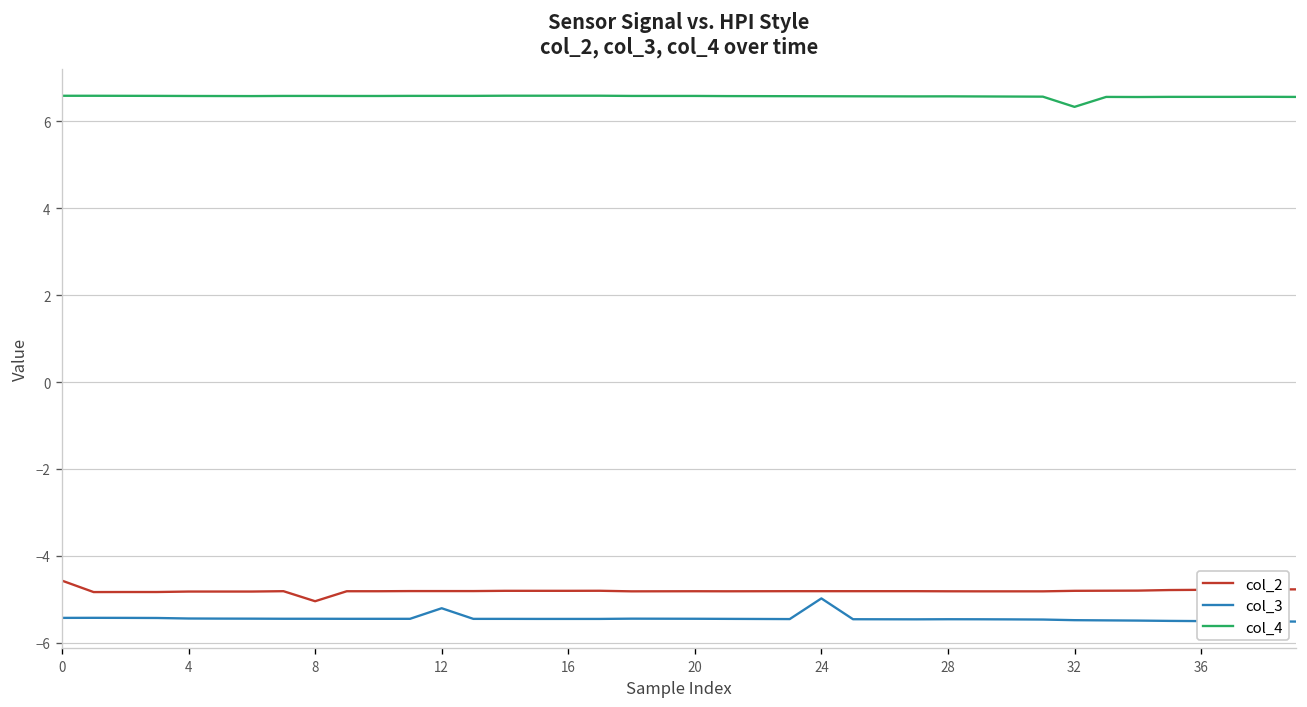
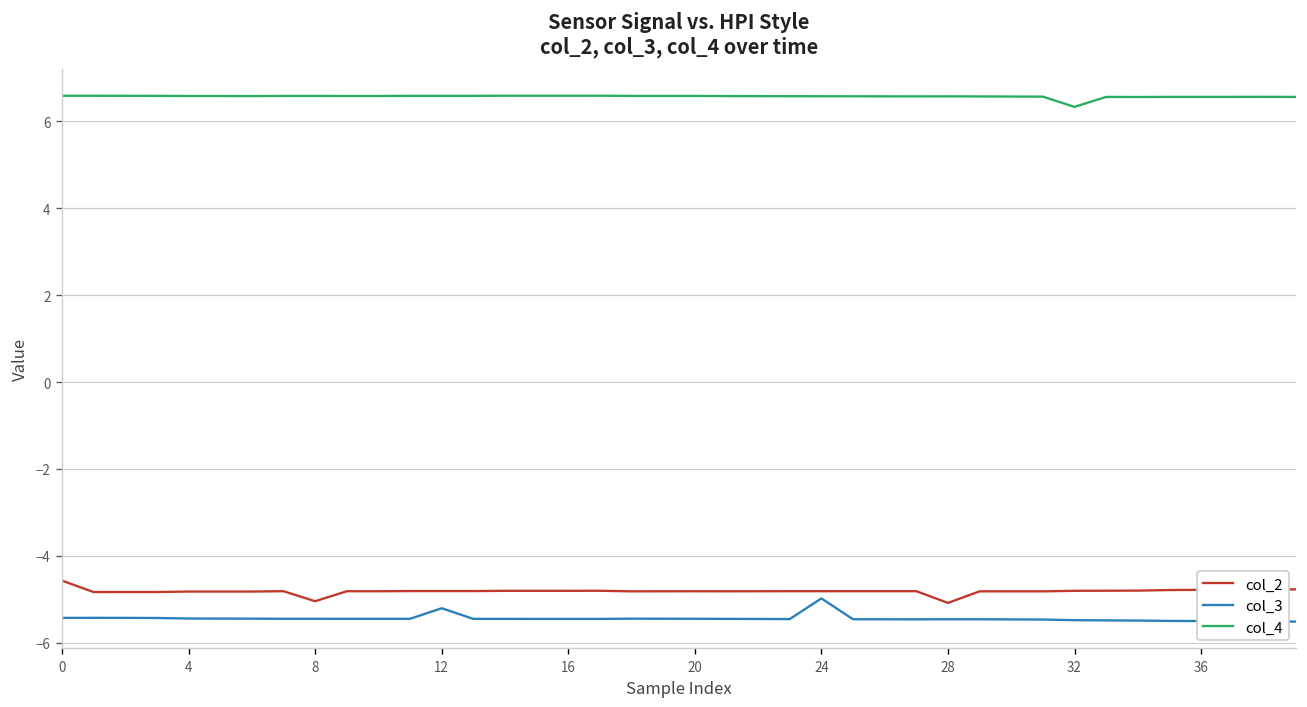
  {
    "col_2": {
      "0": -4.6,
      "4": -4.8,
      "8": -5.0,
      "12": -4.8,
      "16": -4.8,
      "20": -4.8,
      "24": -4.8,
-     "28": -4.8,
+     "28": -5.1,
      "32": -4.8
    },
    "col_3": {
      "0": -5.4,
      "4": -5.4,
      "8": -5.4,
      "12": -5.2,
      "16": -5.5,
      "20": -5.4,
      "24": -5.0,
      "28": -5.5,
      "32": -5.5
    },
    "col_4": {
      "0": 6.6,
      "4": 6.6,
      "8": 6.6,
      "12": 6.6,
      "16": 6.6,
      "20": 6.6,
      "24": 6.6,
      "28": 6.6,
      "32": 6.3,
      "36": 6.6
    }
  }
